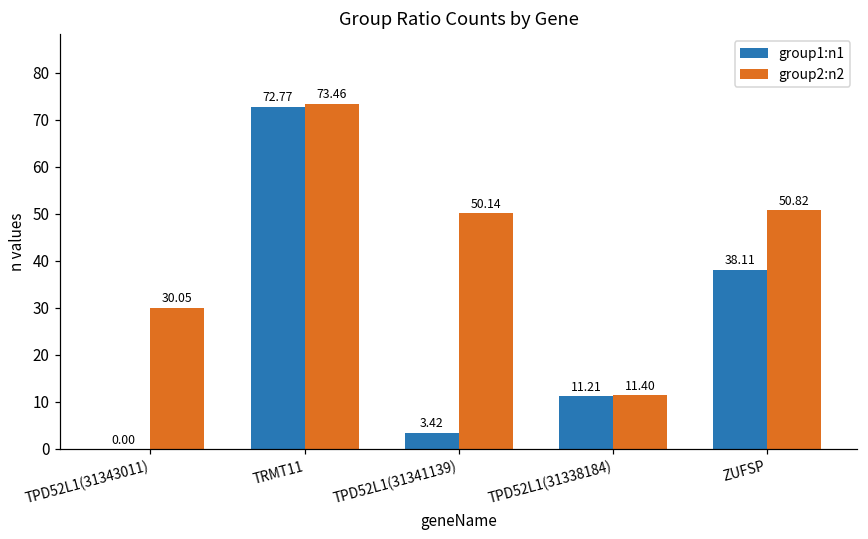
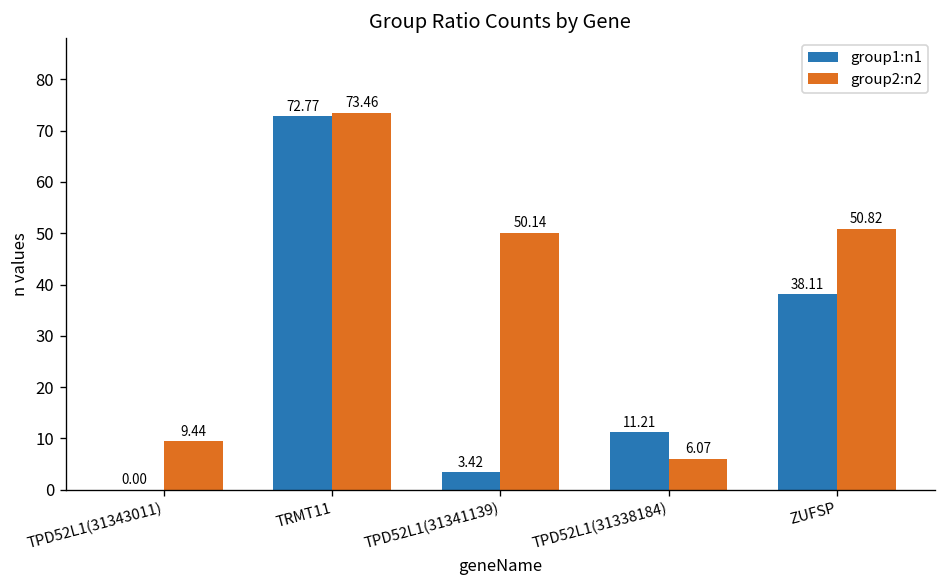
  {
    "group1:n1": {
      "TPD52L1(31343011)": 0.00,
      "TRMT11": 72.77,
      "TPD52L1(31341139)": 3.42,
      "TPD52L1(31338184)": 11.21,
      "ZUFSP": 38.11
    },
    "group2:n2": {
-     "TPD52L1(31343011)": 30.05,
+     "TPD52L1(31343011)": 9.44,
      "TRMT11": 73.46,
      "TPD52L1(31341139)": 50.14,
-     "TPD52L1(31338184)": 11.40,
+     "TPD52L1(31338184)": 6.07,
      "ZUFSP": 50.82
    }
  }
